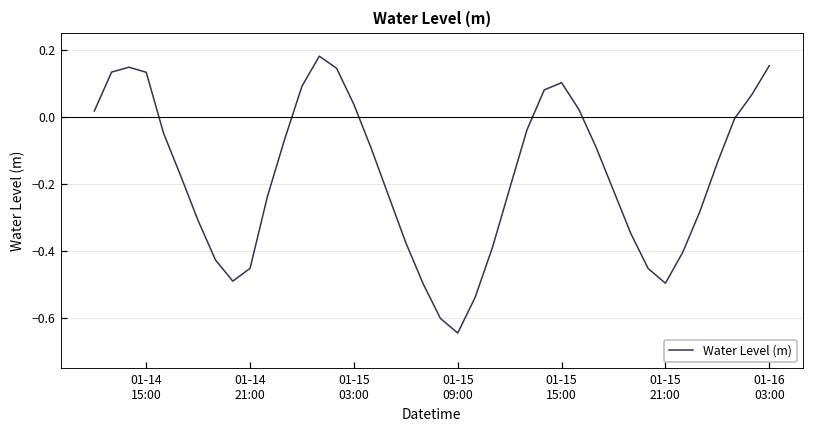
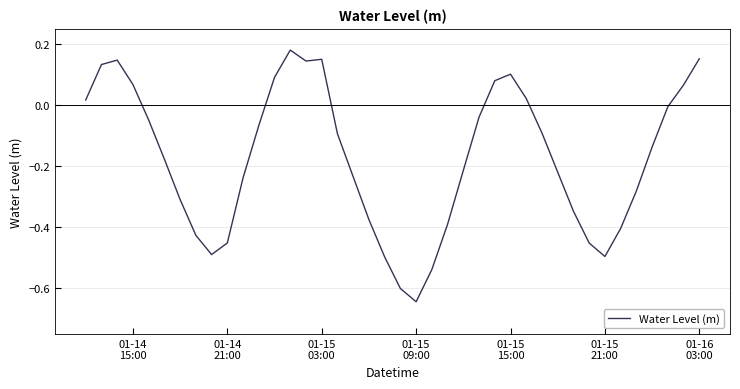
  {
-   "01-14 15:00": 0.13,
+   "01-14 15:00": 0.07,
    "01-14 21:00": -0.45,
-   "01-15 03:00": 0.04,
+   "01-15 03:00": 0.15,
    "01-15 09:00": -0.64,
    "01-15 15:00": 0.10,
    "01-15 21:00": -0.50,
    "01-16 03:00": 0.15
  }
